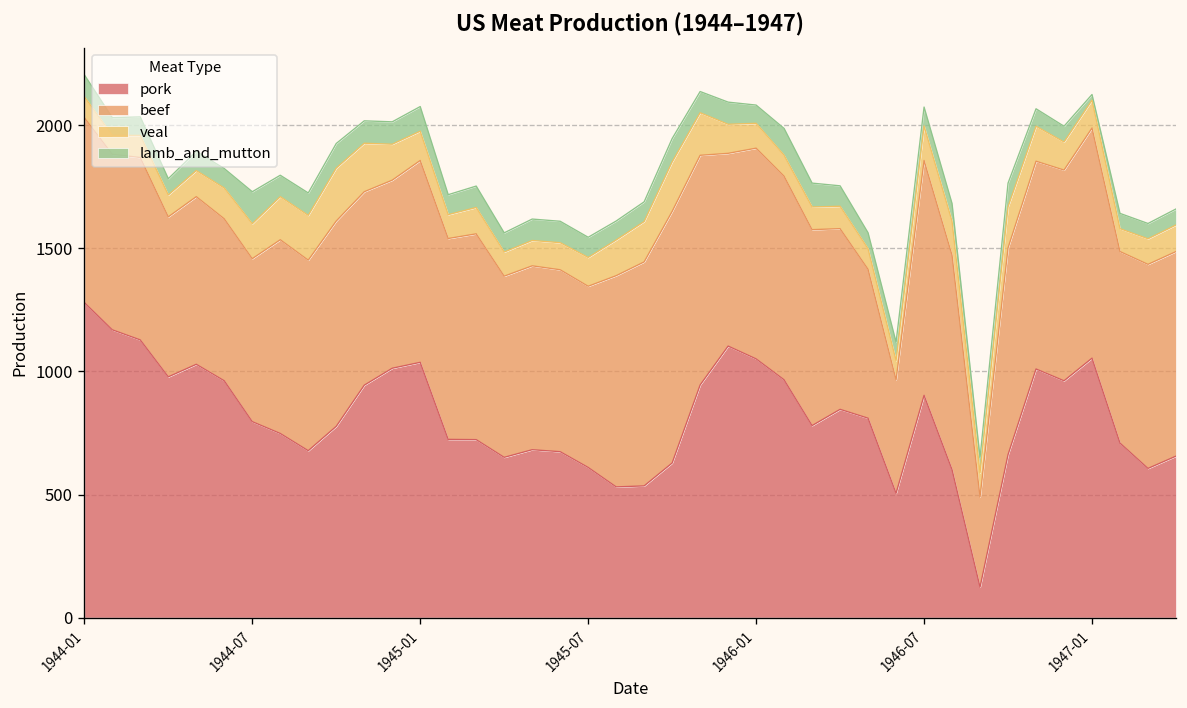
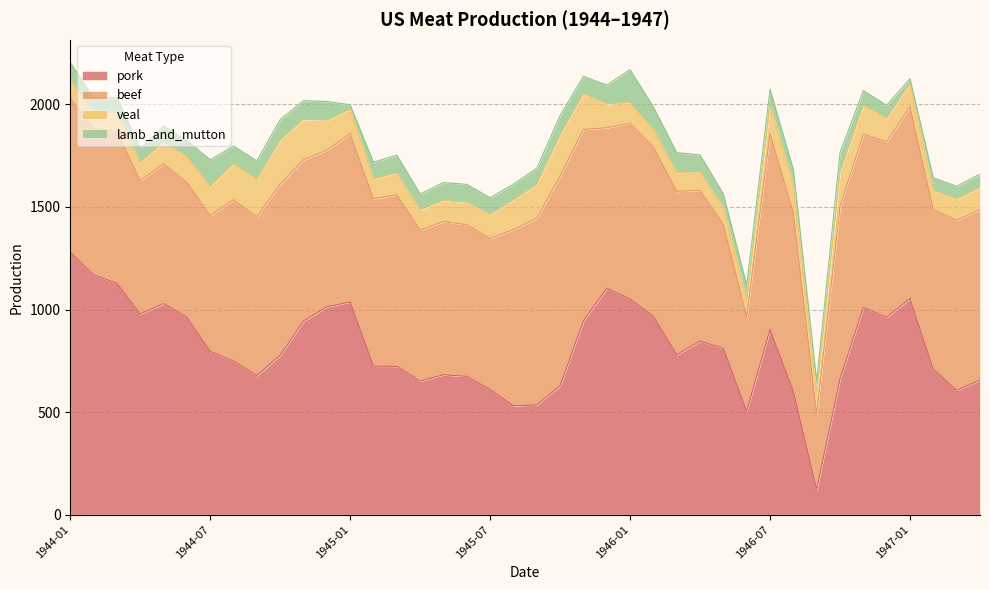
  {
    "lamb_and_mutton": {
      "1944-01": 90,
      "1944-07": 130,
-     "1945-01": 100,
+     "1945-01": 20,
      "1945-07": 80,
-     "1946-01": 70,
+     "1946-01": 160,
      "1946-07": 80,
      "1947-01": 20
    }
  }
